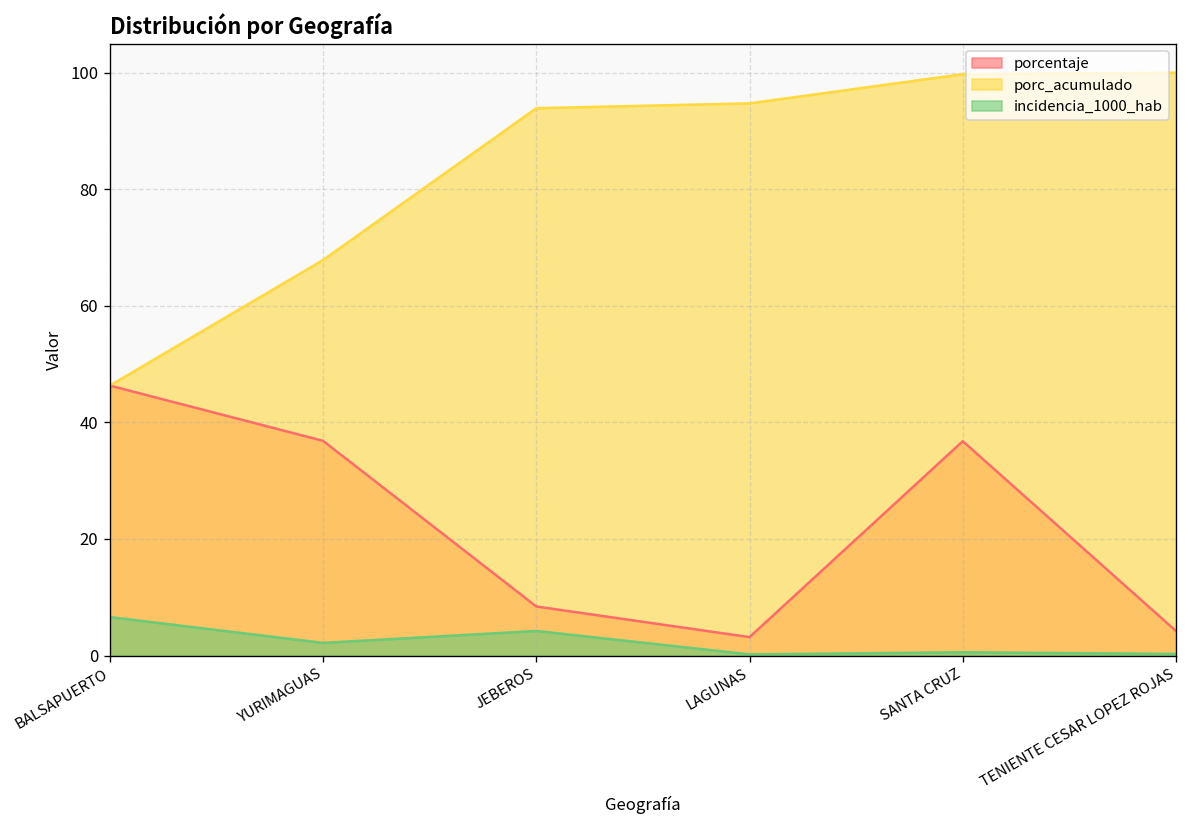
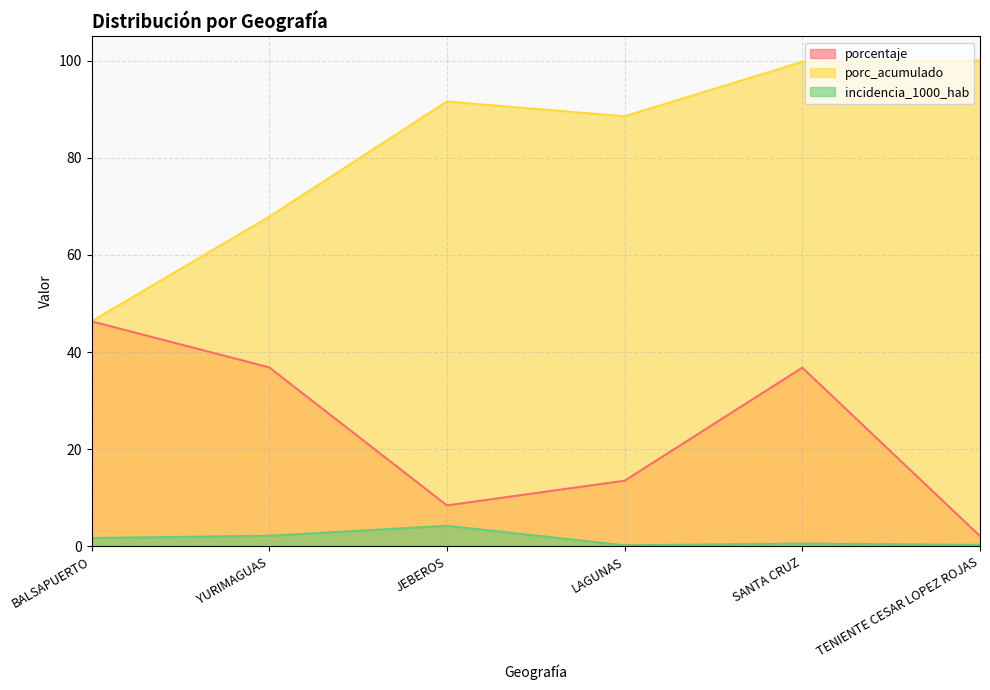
  {
    "porcentaje": {
      "YURIMAGUAS": 37,
      "JEBEROS": 8,
-     "LAGUNAS": 3,
+     "LAGUNAS": 14,
      "SANTA CRUZ": 37,
-     "TENIENTE CESAR LOPEZ ROJAS": 4
+     "TENIENTE CESAR LOPEZ ROJAS": 2
    },
    "porc_acumulado": {
      "YURIMAGUAS": 68,
-     "JEBEROS": 94,
-     "LAGUNAS": 95,
+     "JEBEROS": 92,
+     "LAGUNAS": 89,
      "SANTA CRUZ": 100,
      "TENIENTE CESAR LOPEZ ROJAS": 100
    },
    "incidencia_1000_hab": {
-     "BALSAPUERTO": 7,
+     "BALSAPUERTO": 2,
      "YURIMAGUAS": 2,
      "JEBEROS": 4,
      "LAGUNAS": 0,
      "SANTA CRUZ": 1,
      "TENIENTE CESAR LOPEZ ROJAS": 0
    }
  }
